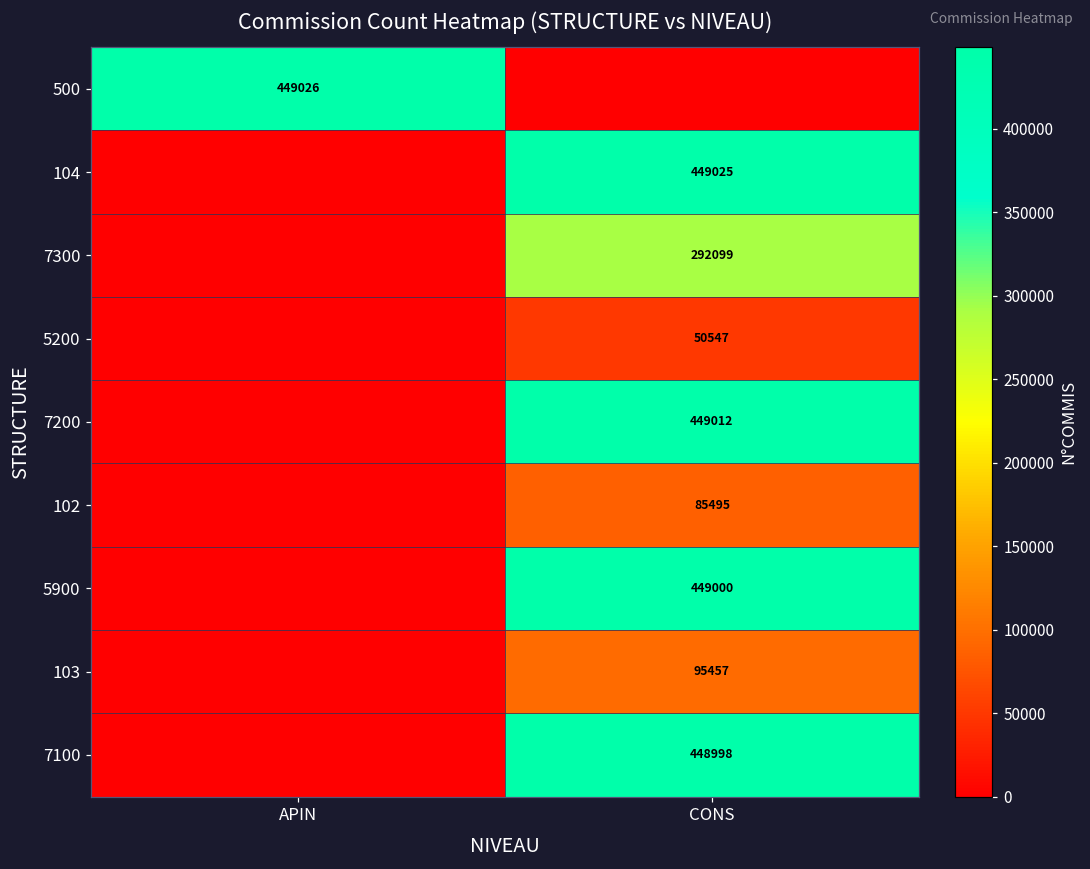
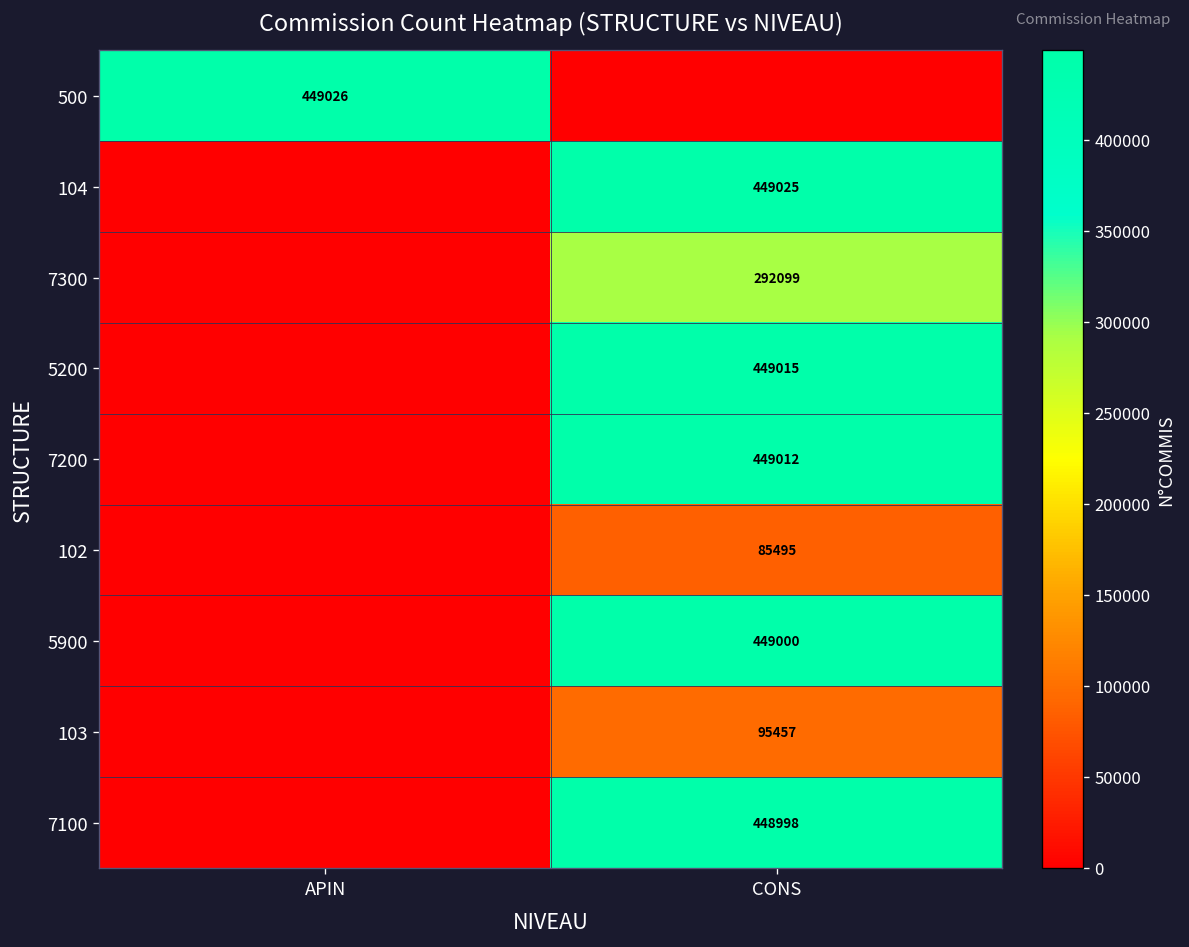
  {
    "500": {
      "APIN": 449026
    },
    "104": {
      "CONS": 449025
    },
    "7300": {
      "CONS": 292099
    },
    "5200": {
-     "CONS": 50547
+     "CONS": 449015
    },
    "7200": {
      "CONS": 449012
    },
    "102": {
      "CONS": 85495
    },
    "5900": {
      "CONS": 449000
    },
    "103": {
      "CONS": 95457
    },
    "7100": {
      "CONS": 448998
    }
  }
